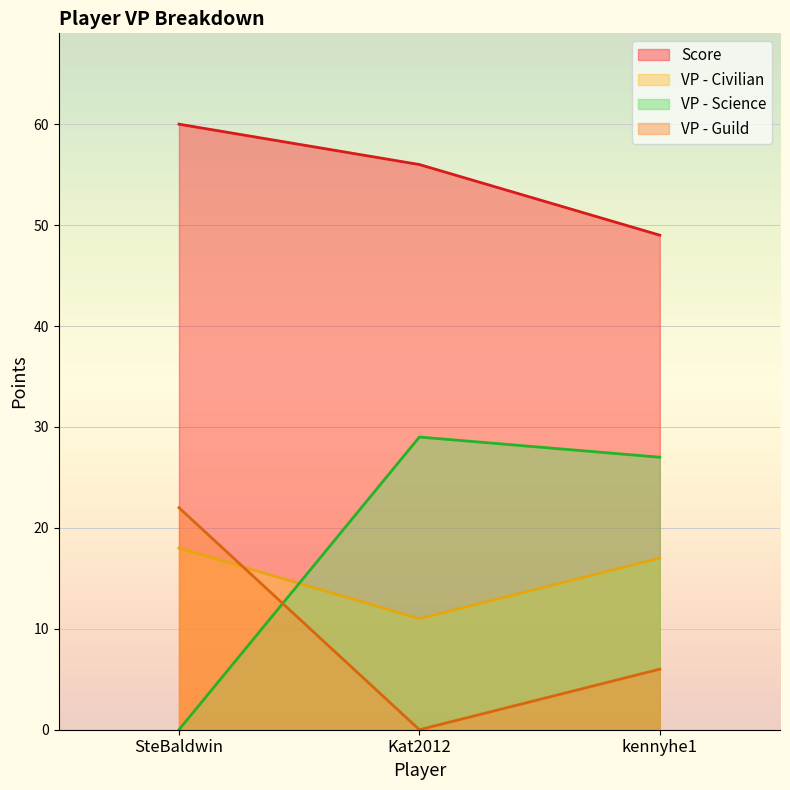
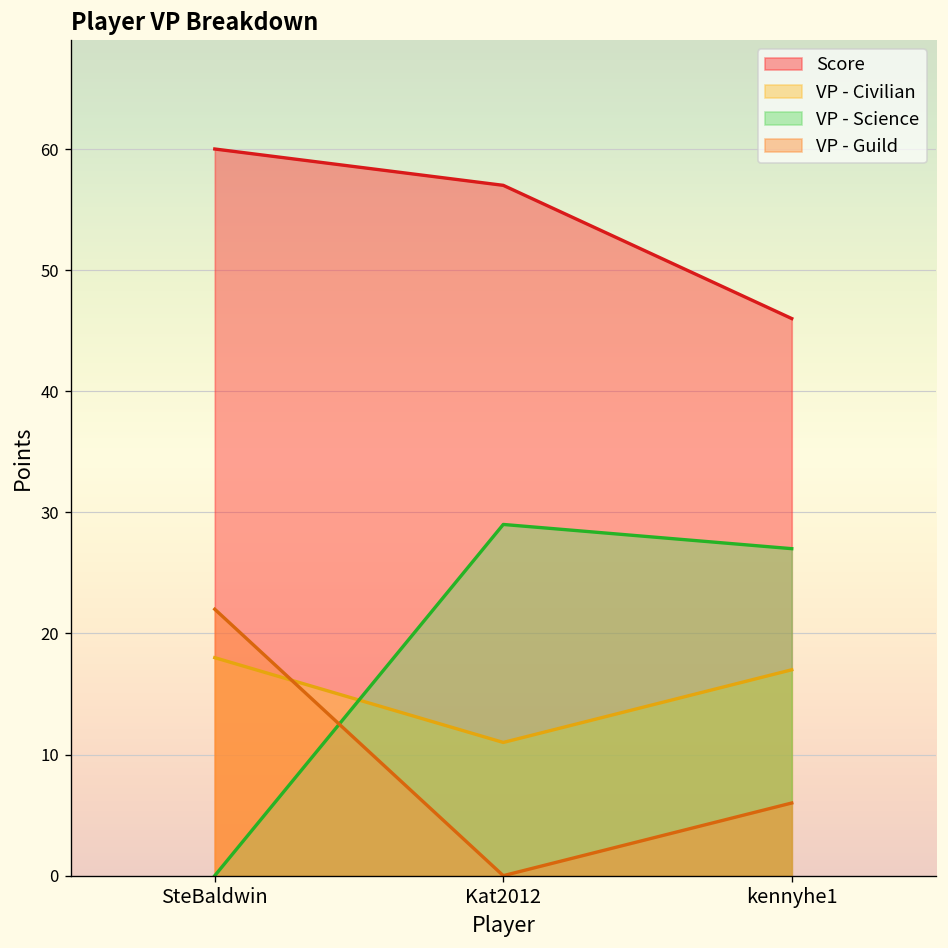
  {
    "Score": {
      "SteBaldwin": 60,
-     "Kat2012": 56,
-     "kennyhe1": 49
+     "Kat2012": 57,
+     "kennyhe1": 46
    },
    "VP - Science": {
      "SteBaldwin": 0,
      "Kat2012": 29,
      "kennyhe1": 27
    }
  }
